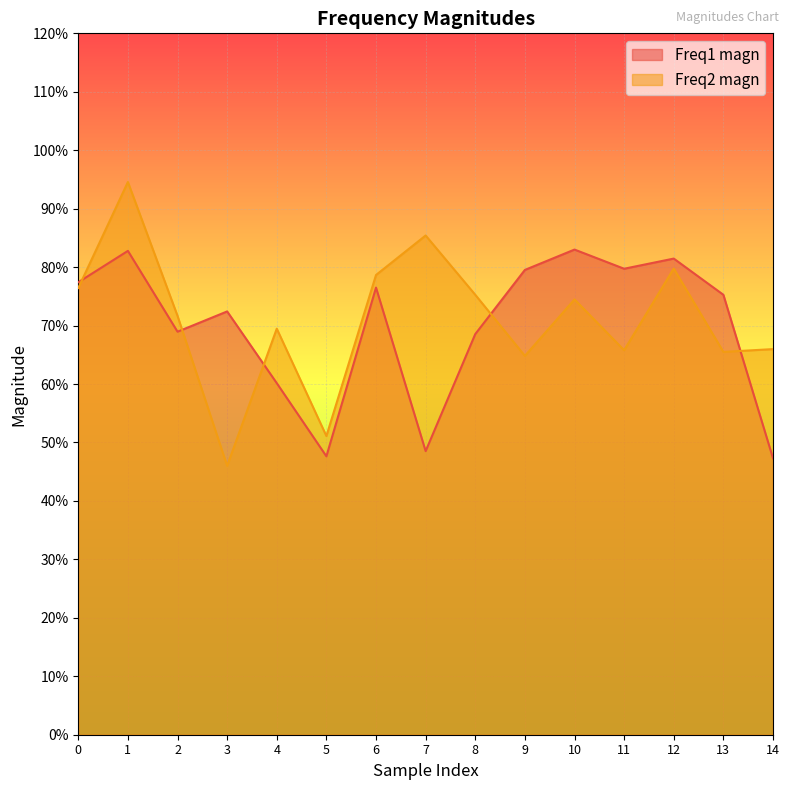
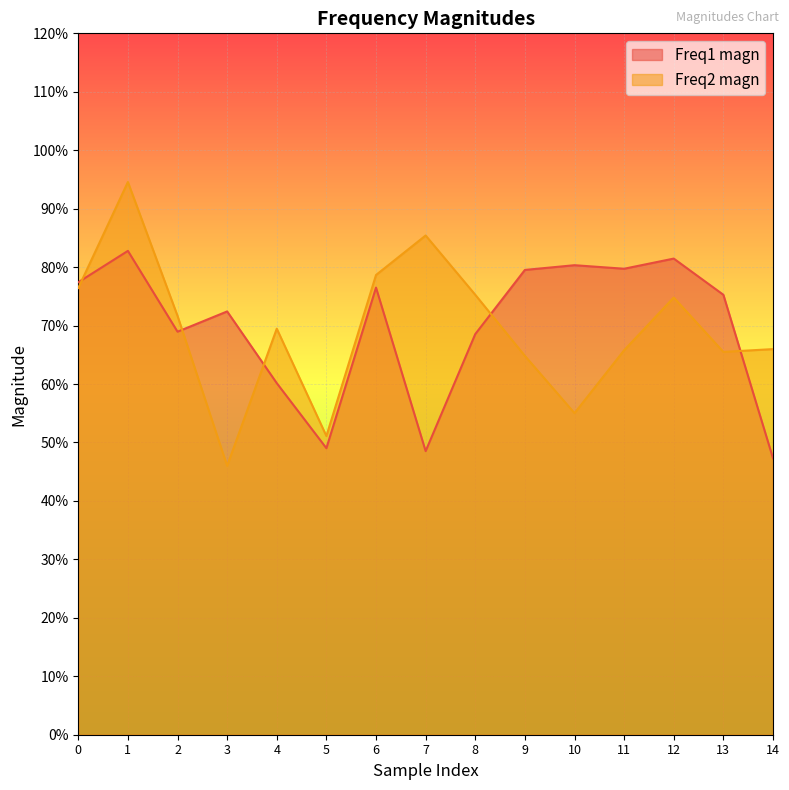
  {
    "Freq1 magn": {
      "0": "77%",
      "1": "83%",
      "2": "69%",
      "3": "72%",
      "4": "60%",
-     "5": "48%",
+     "5": "49%",
      "6": "76%",
      "7": "49%",
      "8": "69%",
      "9": "80%",
-     "10": "83%",
+     "10": "80%",
      "11": "80%",
      "12": "81%",
      "13": "75%",
      "14": "47%"
    },
    "Freq2 magn": {
      "0": "76%",
      "1": "95%",
      "2": "72%",
      "3": "46%",
      "4": "69%",
      "5": "51%",
      "6": "79%",
      "7": "85%",
      "8": "75%",
      "9": "65%",
-     "10": "74%",
+     "10": "55%",
      "11": "66%",
-     "12": "80%",
+     "12": "75%",
      "13": "65%",
      "14": "66%"
    }
  }
